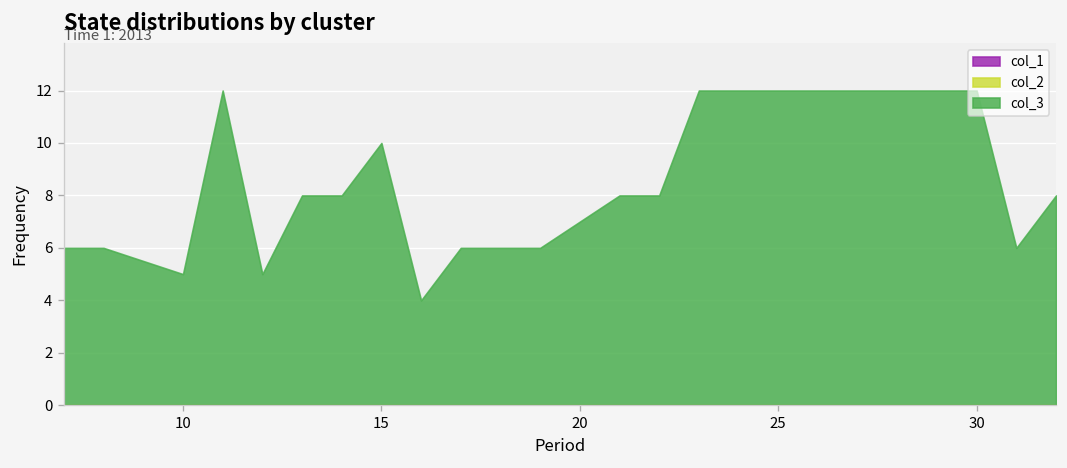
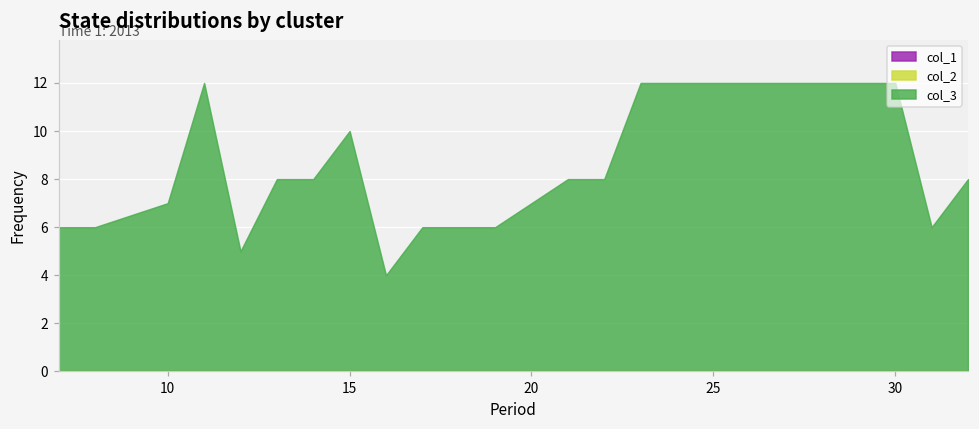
  {
    "col_2": {
      "10": 0,
      "15": 0,
      "25": 0,
      "30": 0
    },
    "col_3": {
-     "10": 5,
+     "10": 7,
      "15": 10,
      "25": 12
    }
  }
